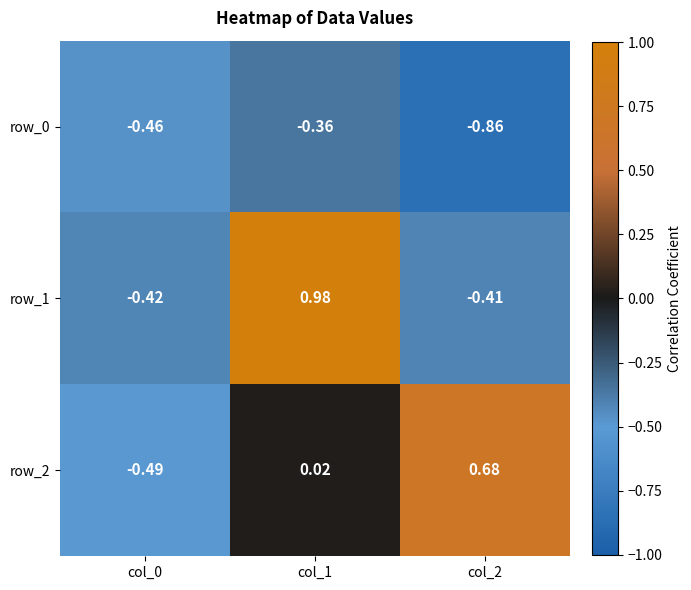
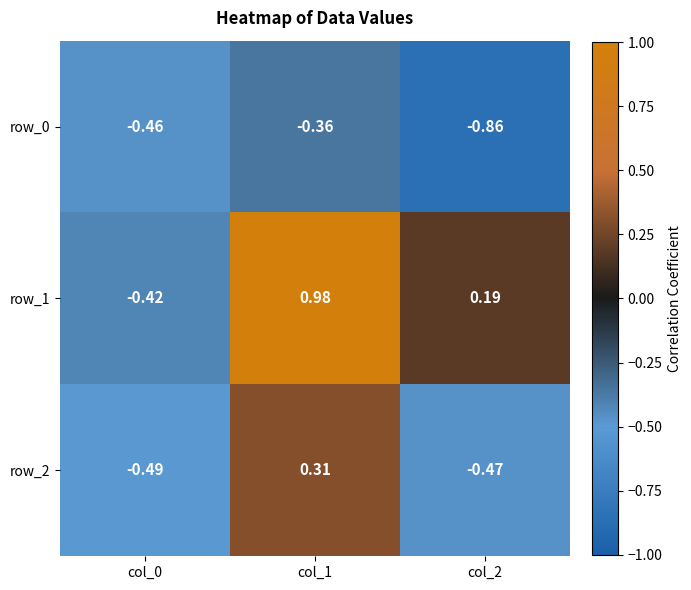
  {
    "row_0": {
      "col_0": -0.46,
      "col_1": -0.36,
      "col_2": -0.86
    },
    "row_1": {
      "col_0": -0.42,
      "col_1": 0.98,
-     "col_2": -0.41
+     "col_2": 0.19
    },
    "row_2": {
      "col_0": -0.49,
-     "col_1": 0.02,
-     "col_2": 0.68
+     "col_1": 0.31,
+     "col_2": -0.47
    }
  }
